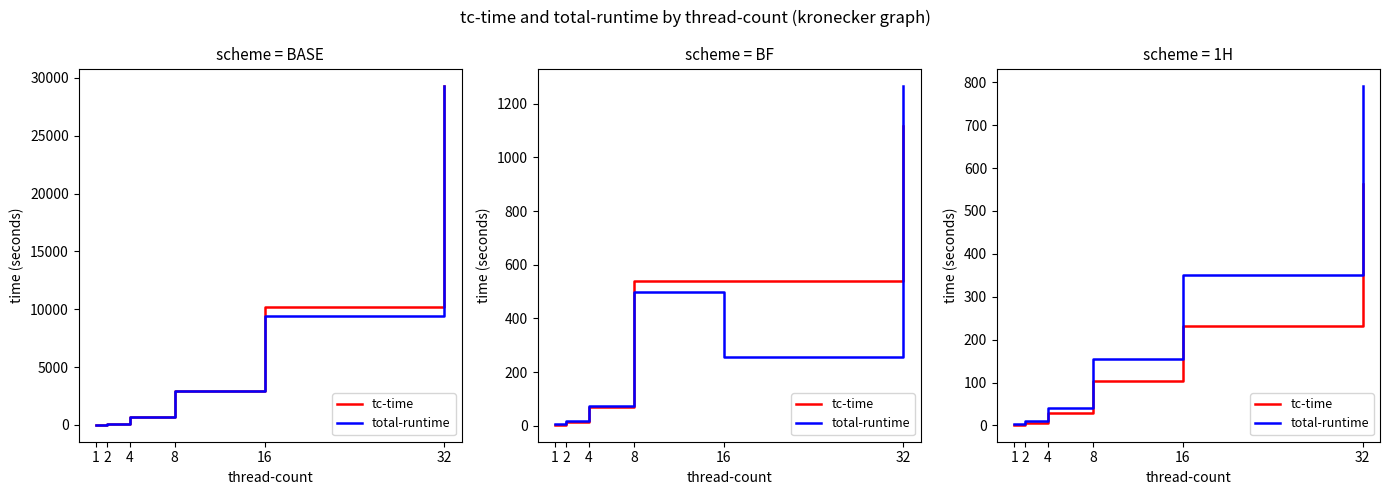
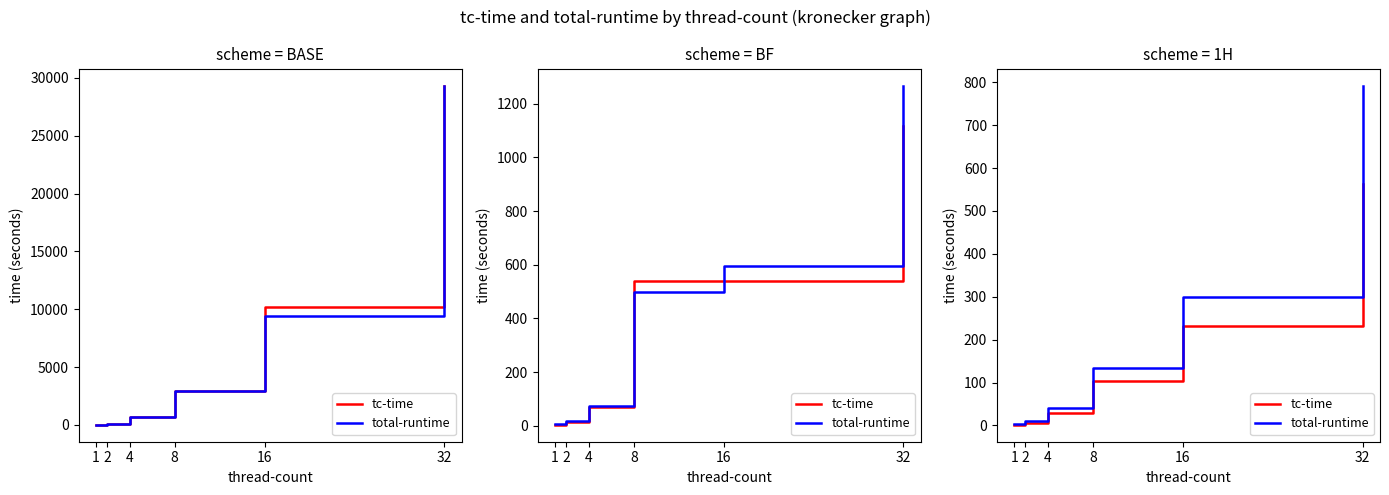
  {
    "scheme = BASE": {
      "tc-time": {
        "16": 10200
      },
      "total-runtime": {
        "16": 9400
      }
    },
    "scheme = BF": {
      "tc-time": {
        "8": 540,
        "16": 540,
        "32": 1120
      },
      "total-runtime": {
        "8": 500,
-       "16": 250,
+       "16": 590,
        "32": 1270
      }
    },
    "scheme = 1H": {
      "tc-time": {
        "4": 30,
        "8": 100,
        "16": 230,
        "32": 560
      },
      "total-runtime": {
        "4": 40,
-       "8": 160,
-       "16": 350,
+       "8": 130,
+       "16": 300,
        "32": 790
      }
    }
  }
